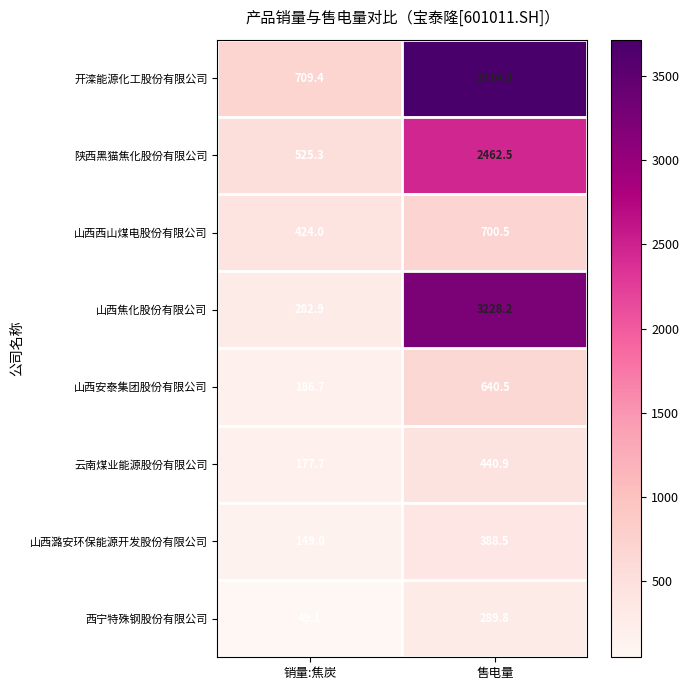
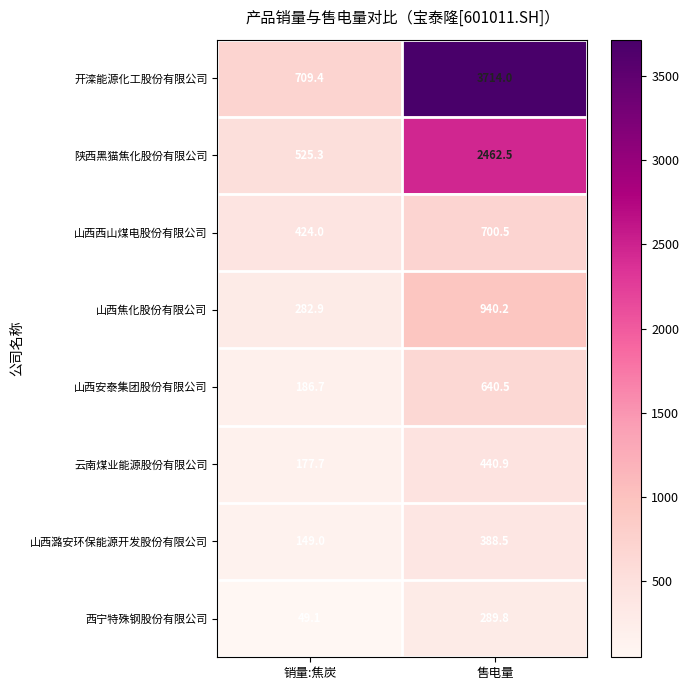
  {
    "开滦能源化工股份有限公司": {
      "售电量": 3714.0
    },
    "陕西黑猫焦化股份有限公司": {
      "售电量": 2462.5
    },
    "山西焦化股份有限公司": {
-     "售电量": 3228.2
+     "售电量": 940.2
    }
  }
